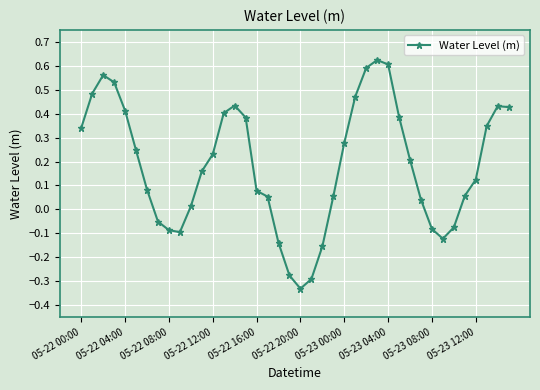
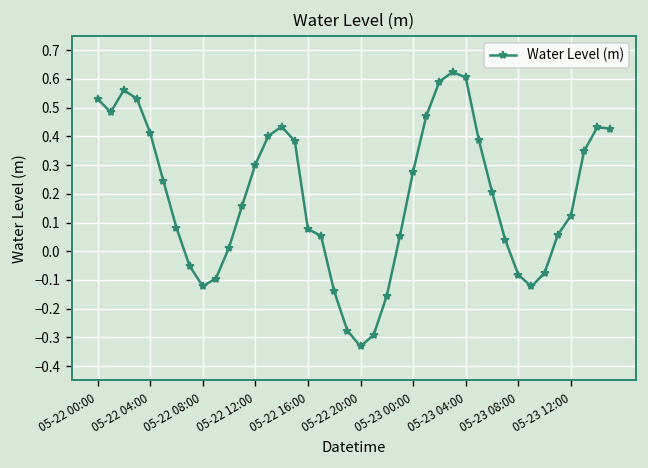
  {
-   "05-22 00:00": 0.34,
+   "05-22 00:00": 0.53,
    "05-22 04:00": 0.41,
-   "05-22 08:00": -0.09,
-   "05-22 12:00": 0.23,
+   "05-22 08:00": -0.12,
+   "05-22 12:00": 0.30,
    "05-22 16:00": 0.08,
    "05-22 20:00": -0.33,
    "05-23 00:00": 0.28,
    "05-23 04:00": 0.61,
    "05-23 08:00": -0.08,
    "05-23 12:00": 0.12
  }
